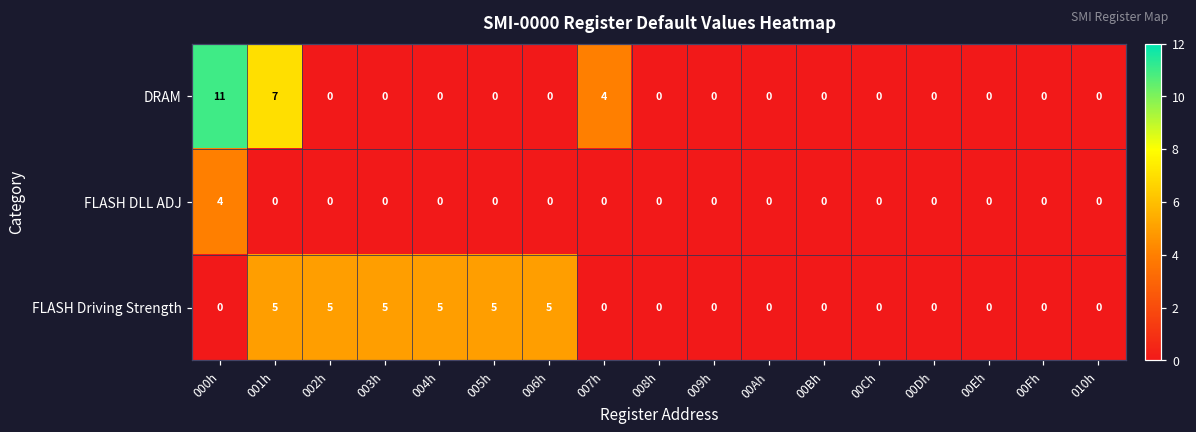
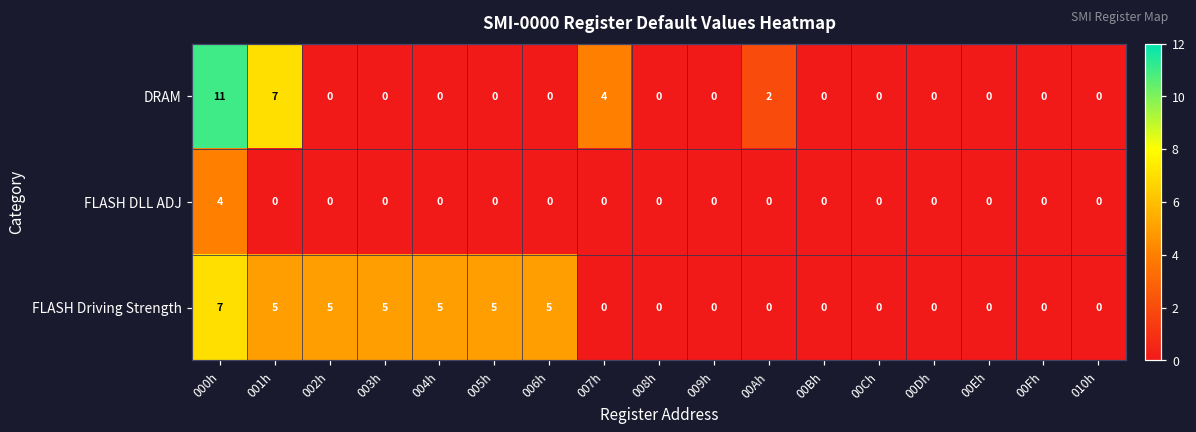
  {
    "DRAM": {
      "000h": 11,
      "001h": 7,
      "002h": 0,
      "003h": 0,
      "004h": 0,
      "005h": 0,
      "006h": 0,
      "007h": 4,
      "008h": 0,
      "009h": 0,
-     "00Ah": 0,
+     "00Ah": 2,
      "00Bh": 0,
      "00Ch": 0,
      "00Dh": 0,
      "00Eh": 0,
      "00Fh": 0,
      "010h": 0
    },
    "FLASH DLL ADJ": {
      "000h": 4,
      "001h": 0,
      "002h": 0,
      "003h": 0,
      "004h": 0,
      "005h": 0,
      "006h": 0,
      "007h": 0,
      "008h": 0,
      "009h": 0,
      "00Ah": 0,
      "00Bh": 0,
      "00Ch": 0,
      "00Dh": 0,
      "00Eh": 0,
      "00Fh": 0,
      "010h": 0
    },
    "FLASH Driving Strength": {
-     "000h": 0,
+     "000h": 7,
      "001h": 5,
      "002h": 5,
      "003h": 5,
      "004h": 5,
      "005h": 5,
      "006h": 5,
      "007h": 0,
      "008h": 0,
      "009h": 0,
      "00Ah": 0,
      "00Bh": 0,
      "00Ch": 0,
      "00Dh": 0,
      "00Eh": 0,
      "00Fh": 0,
      "010h": 0
    }
  }
